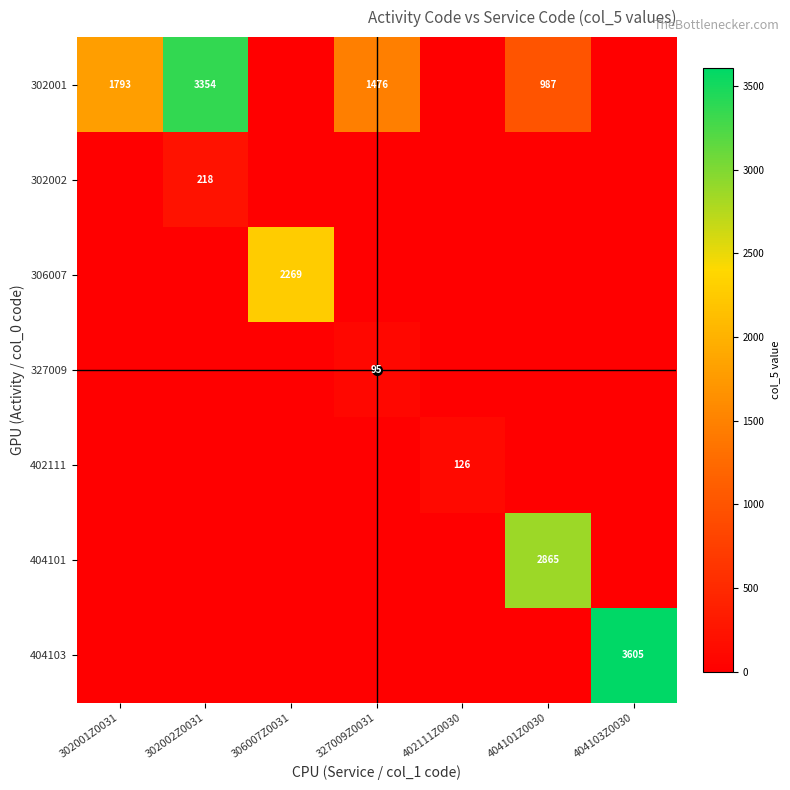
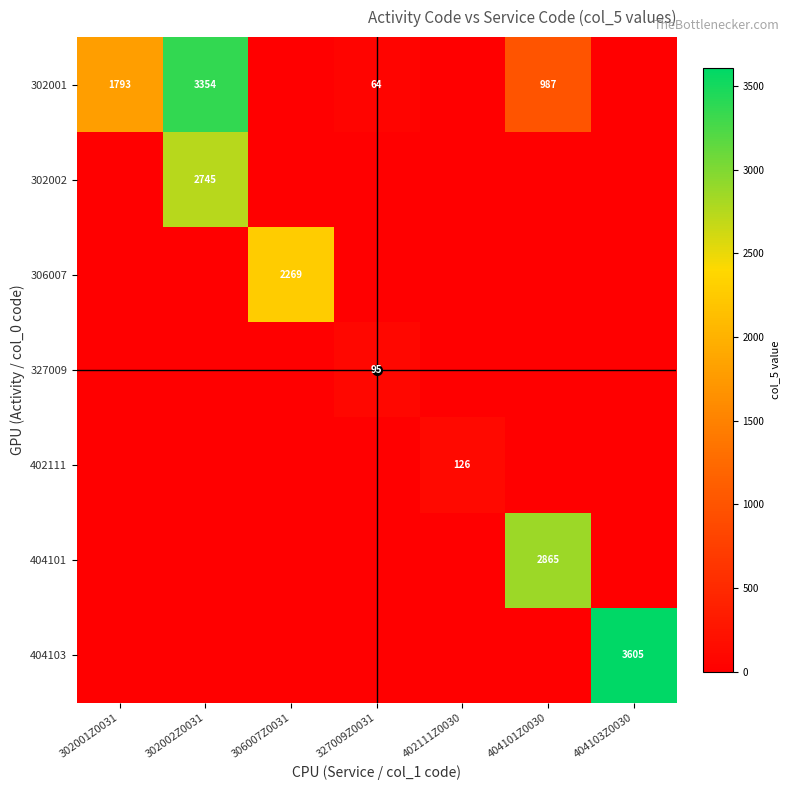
  {
    "302001": {
      "302001Z0031": 1793,
      "302002Z0031": 3354,
-     "327009Z0031": 1476,
+     "327009Z0031": 64,
      "404101Z0030": 987
    },
    "302002": {
-     "302002Z0031": 218
+     "302002Z0031": 2745
    },
    "306007": {
      "306007Z0031": 2269
    },
    "402111": {
      "402111Z0030": 126
    },
    "404101": {
      "404101Z0030": 2865
    },
    "404103": {
      "404103Z0030": 3605
    }
  }
